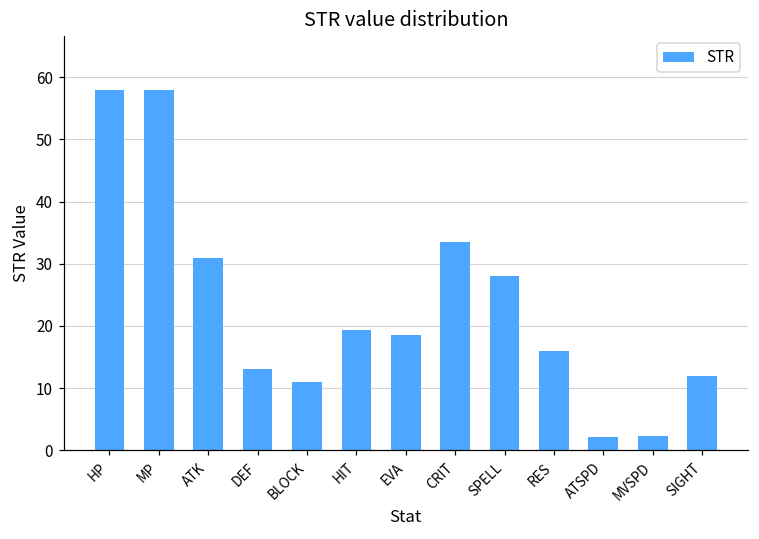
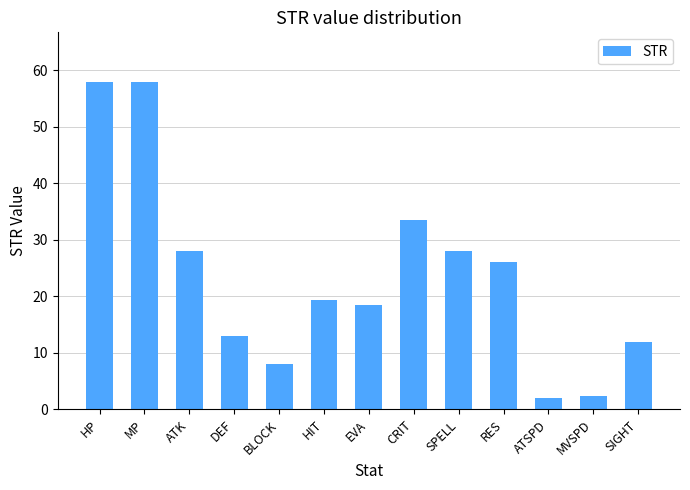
  {
    "HP": 58,
    "MP": 58,
-   "ATK": 31,
+   "ATK": 28,
    "DEF": 13,
-   "BLOCK": 11,
+   "BLOCK": 8,
    "HIT": 19,
    "EVA": 19,
    "CRIT": 34,
    "SPELL": 28,
-   "RES": 16,
+   "RES": 26,
    "ATSPD": 2,
    "MVSPD": 2,
    "SIGHT": 12
  }
